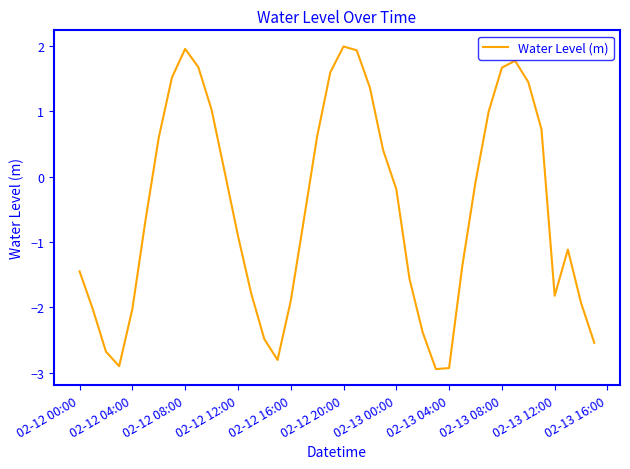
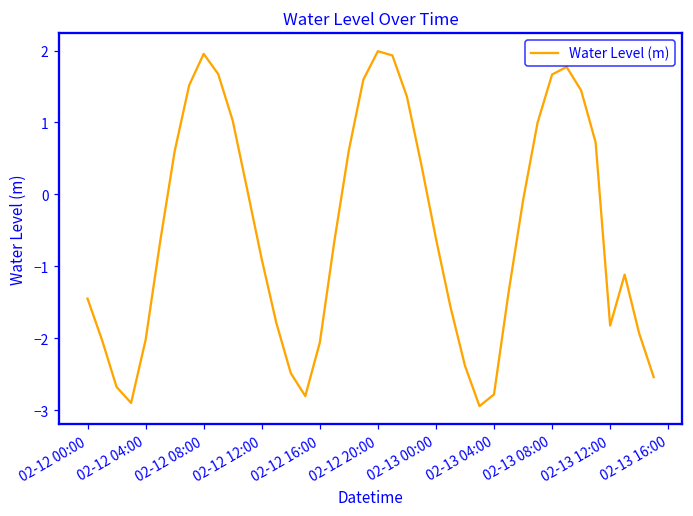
  {
    "02-12 00:00": -1.4,
    "02-12 04:00": -2.0,
    "02-12 08:00": 2.0,
    "02-12 12:00": -0.9,
-   "02-12 16:00": -1.9,
+   "02-12 16:00": -2.1,
    "02-12 20:00": 2.0,
-   "02-13 00:00": -0.2,
-   "02-13 04:00": -2.9,
+   "02-13 00:00": -0.6,
+   "02-13 04:00": -2.8,
    "02-13 08:00": 1.7,
    "02-13 12:00": -1.8
  }
